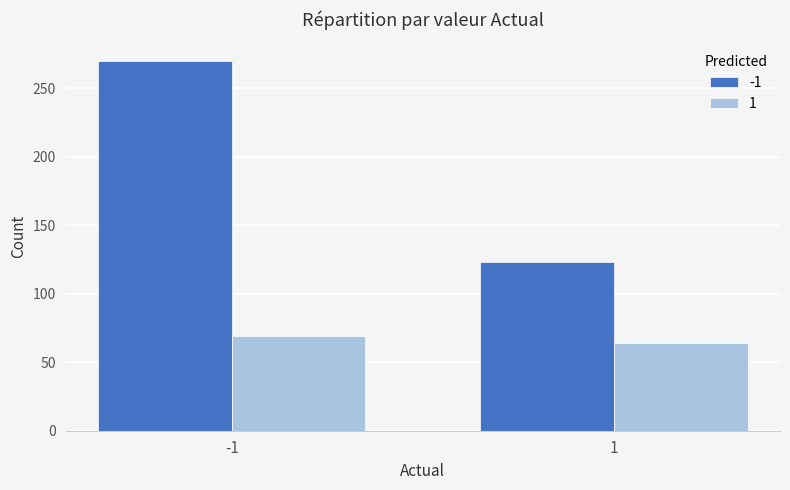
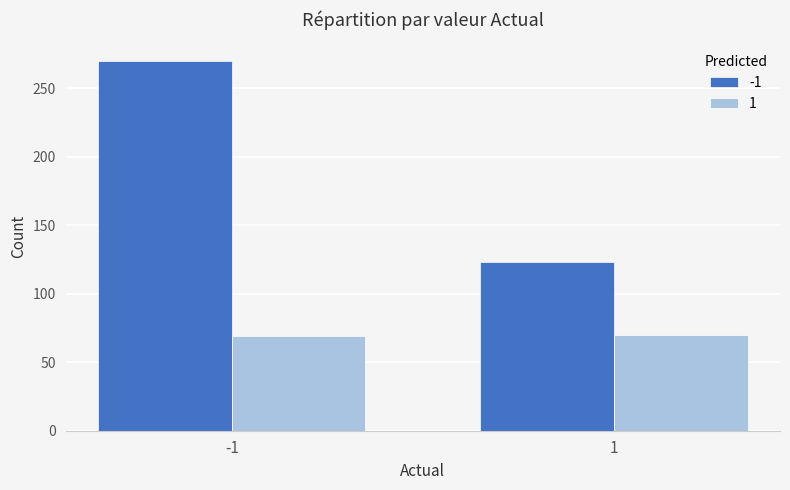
  {
    "-1": {
      "-1": 270,
      "1": 123
    },
    "1": {
      "-1": 69,
-     "1": 64
+     "1": 70
    }
  }
